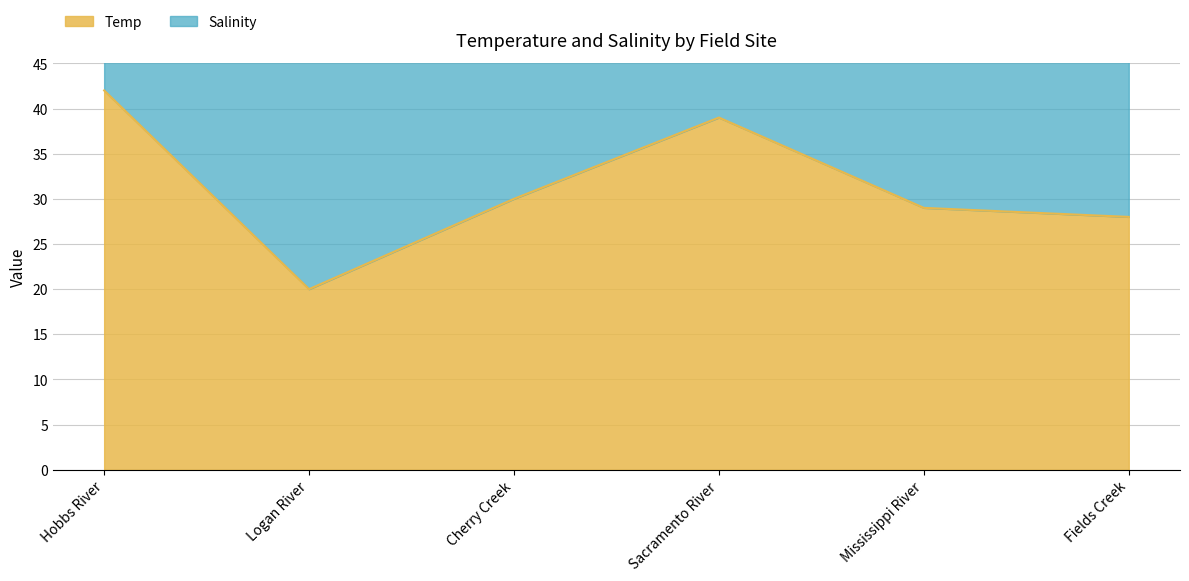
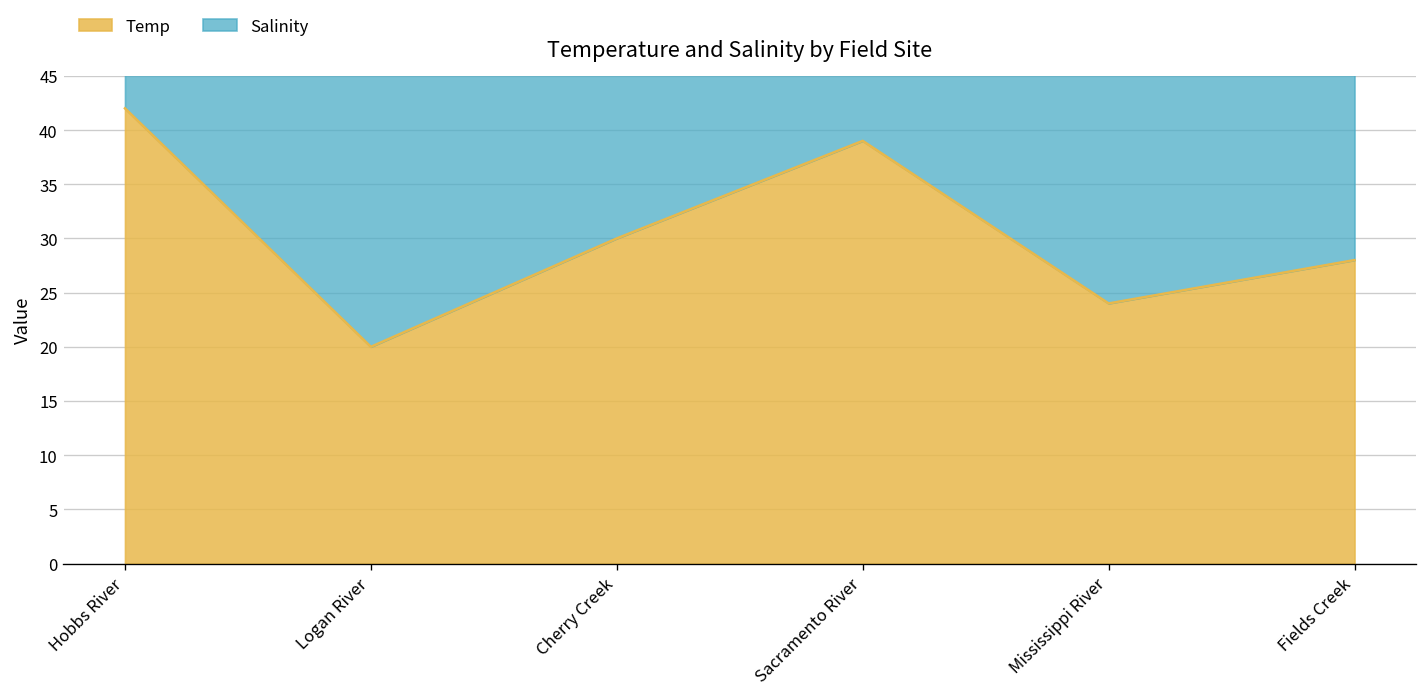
  {
    "Temp": {
      "Hobbs River": 42,
      "Logan River": 20,
      "Cherry Creek": 30,
      "Sacramento River": 39,
-     "Mississippi River": 29,
+     "Mississippi River": 24,
      "Fields Creek": 28
    }
  }
